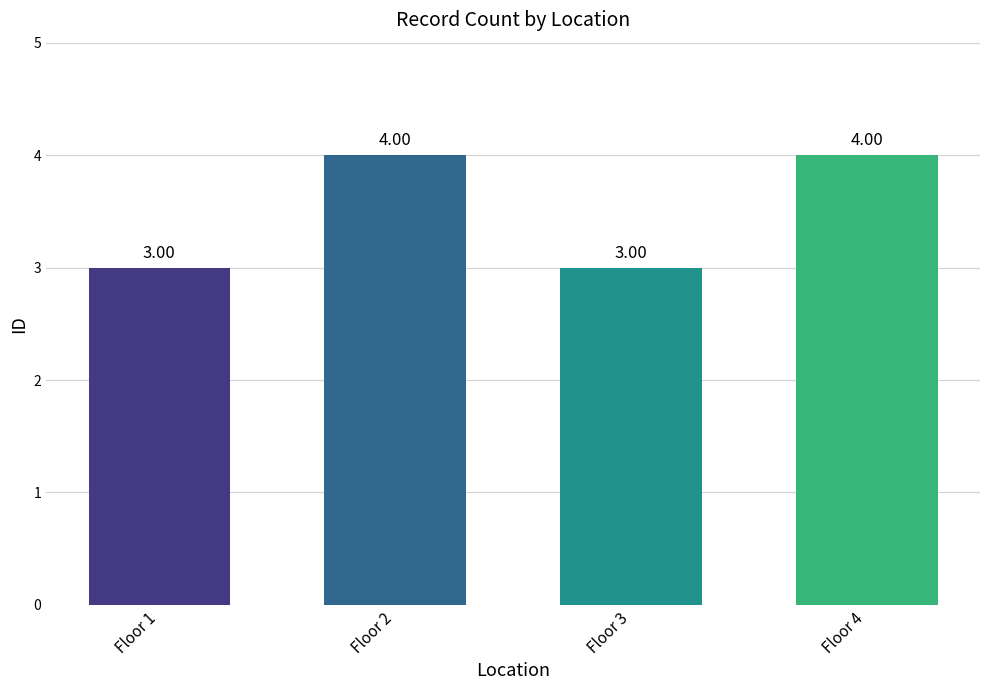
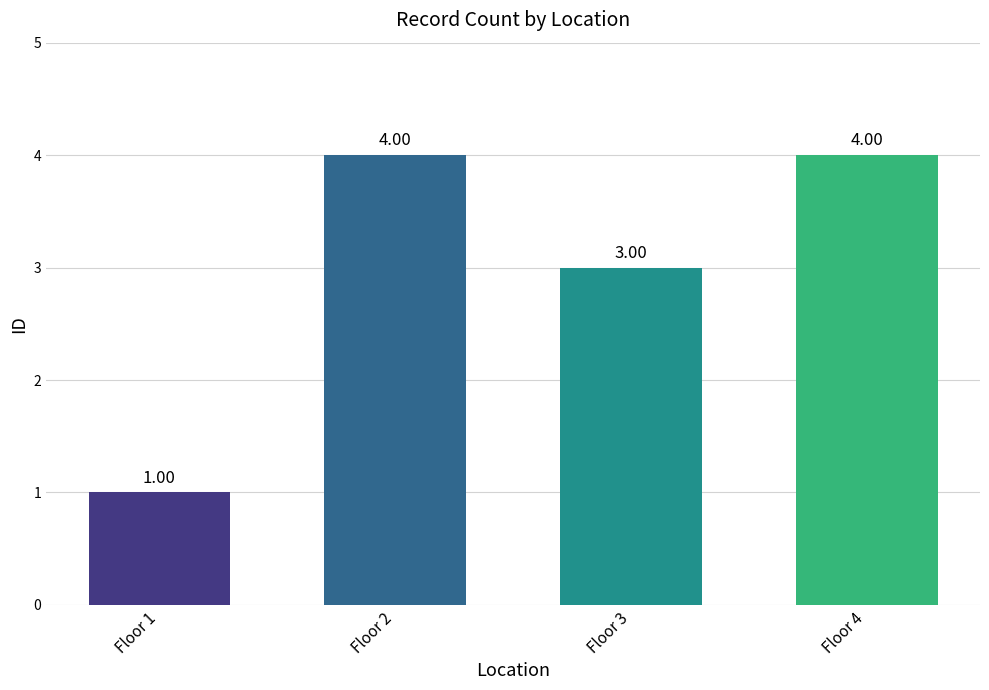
  {
-   "Floor 1": 3.00,
+   "Floor 1": 1.00,
    "Floor 2": 4.00,
    "Floor 3": 3.00,
    "Floor 4": 4.00
  }
